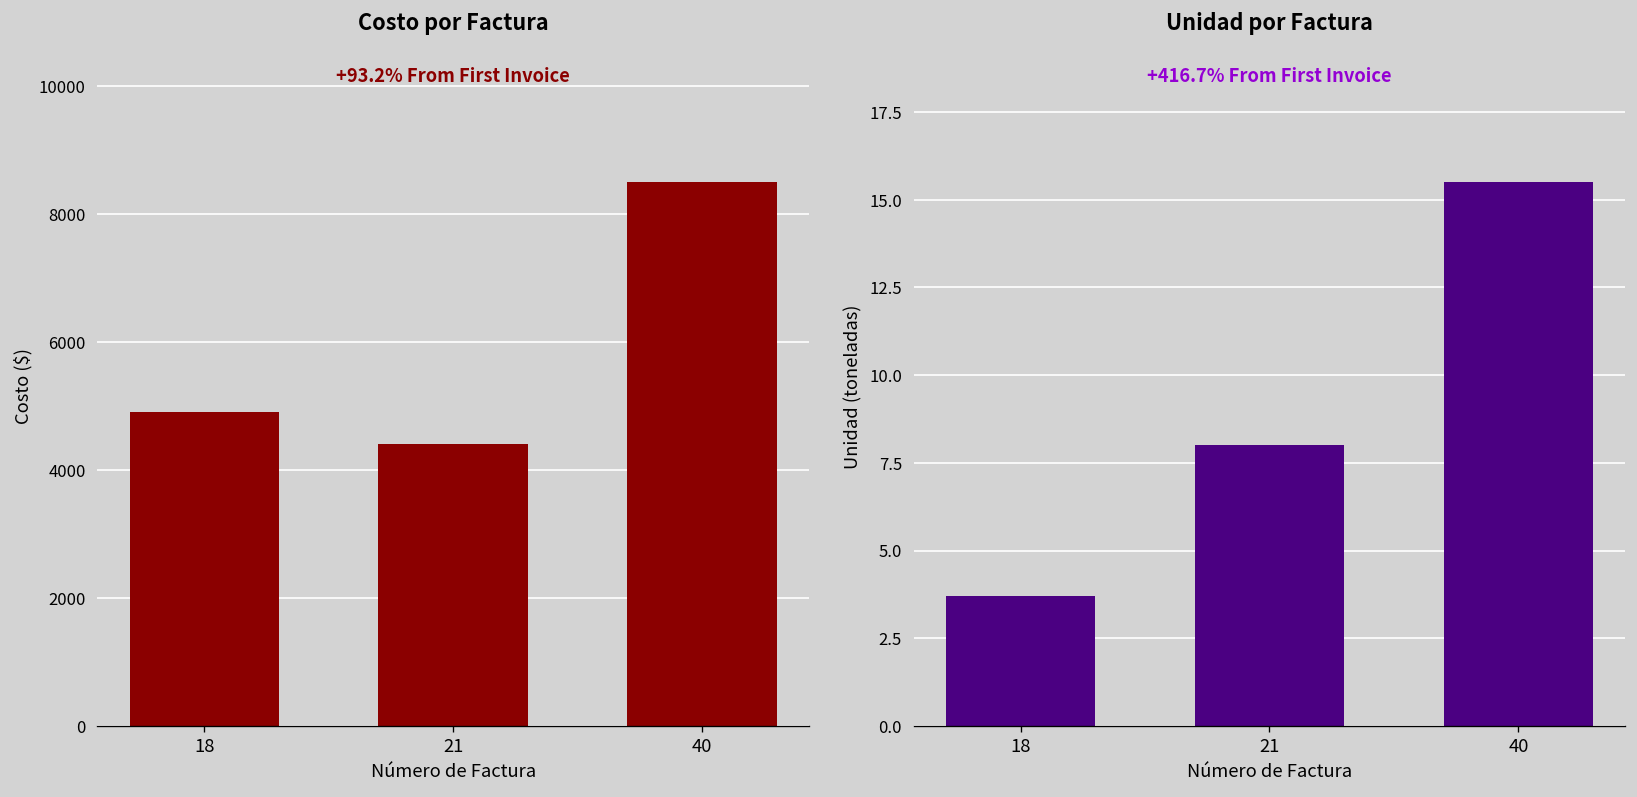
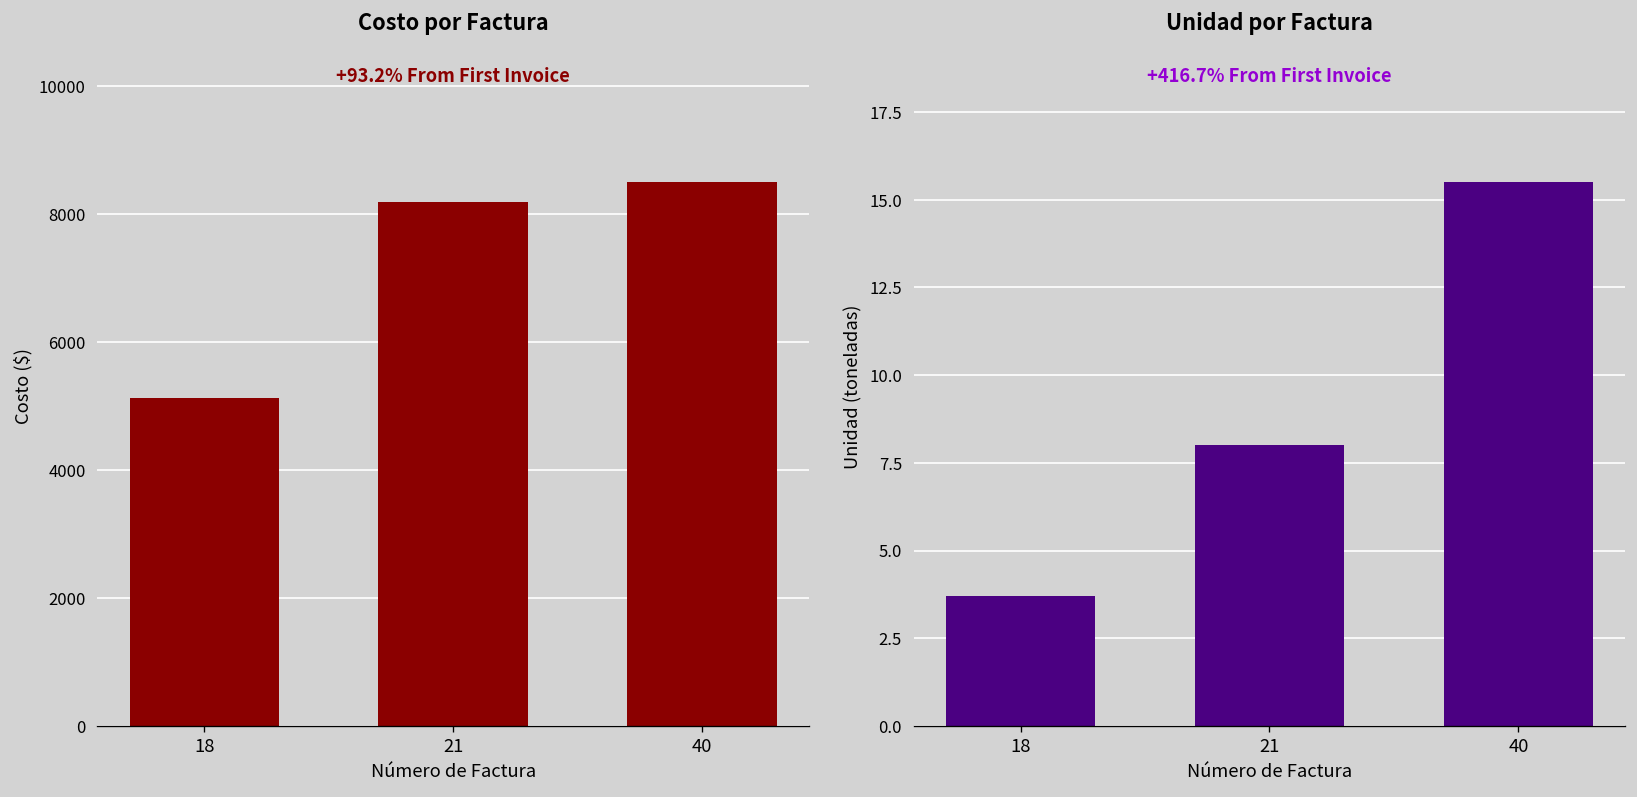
  {
    "Costo por Factura": {
-     "18": 4900,
-     "21": 4400,
+     "18": 5100,
+     "21": 8200,
      "40": 8500
    },
    "Unidad por Factura": {
      "18": 3.7,
      "21": 8.0,
      "40": 15.5
    }
  }
